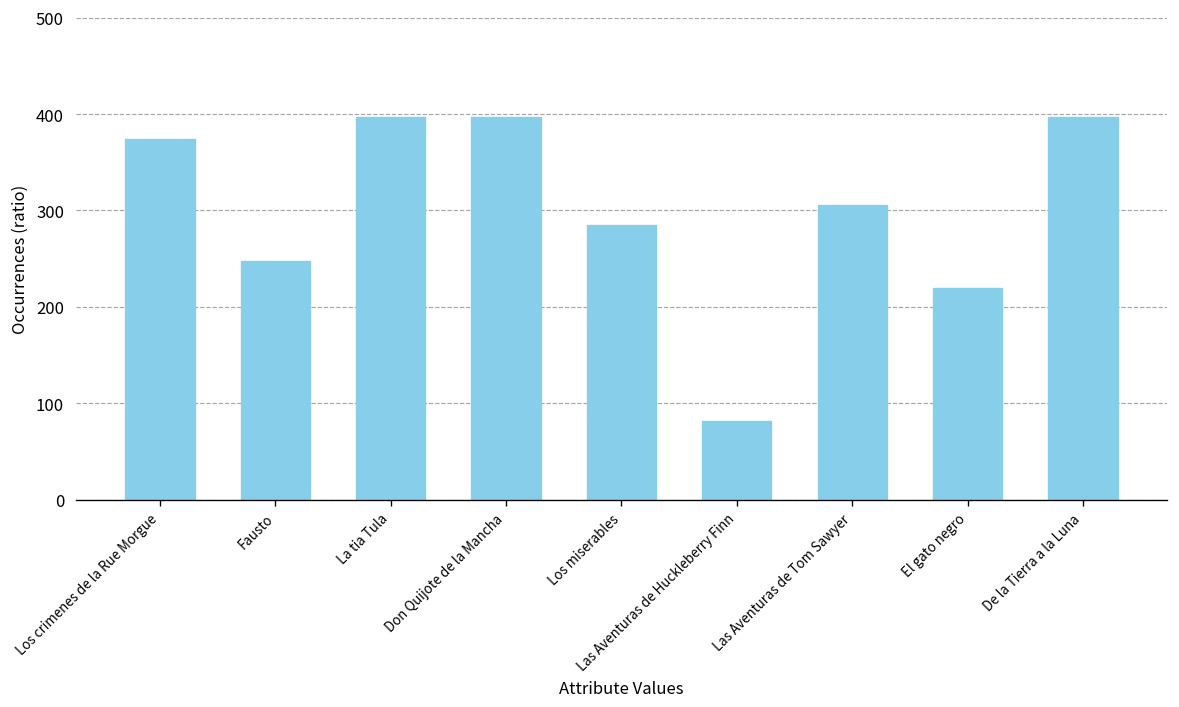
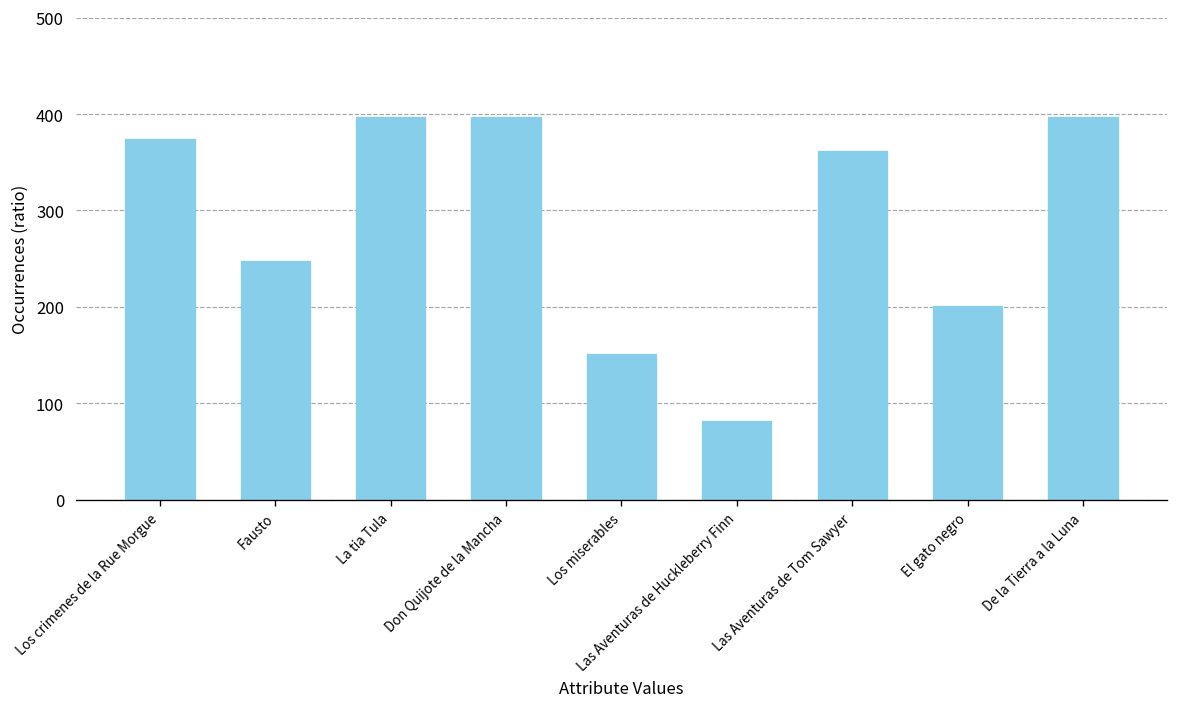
  {
    "Los crimenes de la Rue Morgue": 370,
    "Fausto": 250,
    "La tia Tula": 400,
    "Don Quijote de la Mancha": 400,
-   "Los miserables": 290,
+   "Los miserables": 150,
    "Las Aventuras de Huckleberry Finn": 80,
-   "Las Aventuras de Tom Sawyer": 310,
-   "El gato negro": 220,
+   "Las Aventuras de Tom Sawyer": 360,
+   "El gato negro": 200,
    "De la Tierra a la Luna": 400
  }
